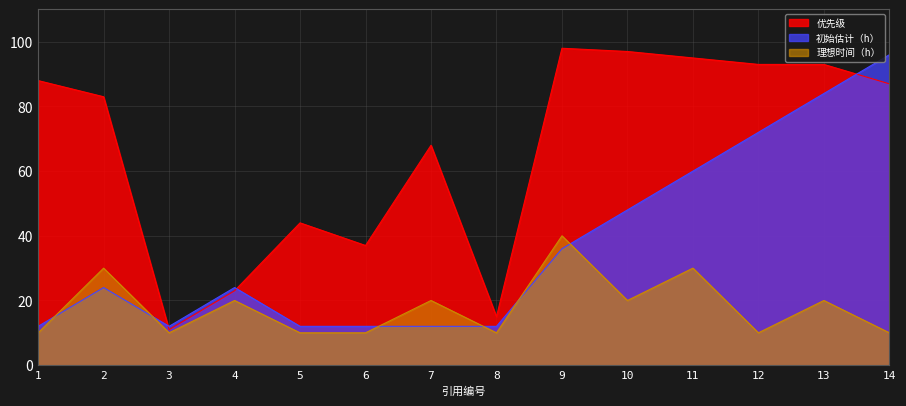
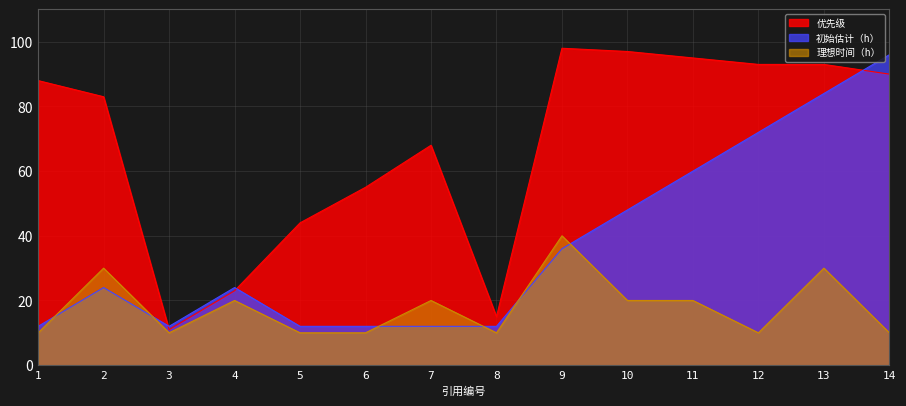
  {
    "优先级": {
      "1": 88,
      "2": 83,
      "3": 11,
      "4": 23,
      "5": 44,
-     "6": 37,
+     "6": 55,
      "7": 68,
      "8": 15,
      "9": 98,
      "10": 97,
      "11": 95,
      "12": 93,
      "13": 93,
-     "14": 87
+     "14": 90
    },
    "初始估计（h）": {
      "1": 12,
      "2": 24,
      "3": 12,
      "4": 24,
      "5": 12,
      "6": 12,
      "7": 12,
      "8": 12,
      "9": 36,
      "10": 48,
      "11": 60,
      "12": 72,
      "13": 84,
      "14": 96
    },
    "理想时间（h）": {
      "1": 10,
      "2": 30,
      "3": 10,
      "4": 20,
      "5": 10,
      "6": 10,
      "7": 20,
      "8": 10,
      "9": 40,
      "10": 20,
-     "11": 30,
+     "11": 20,
      "12": 10,
-     "13": 20,
+     "13": 30,
      "14": 10
    }
  }
